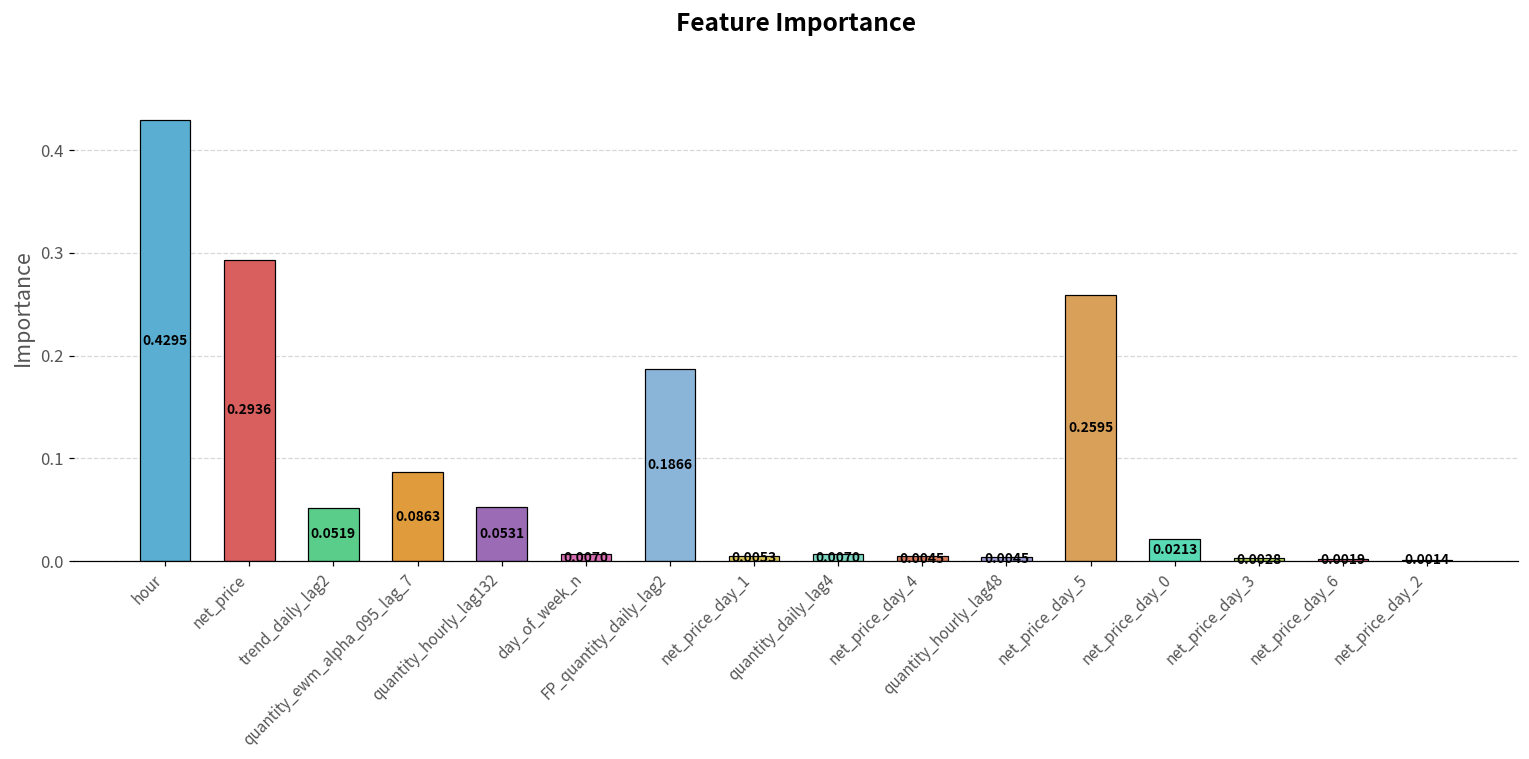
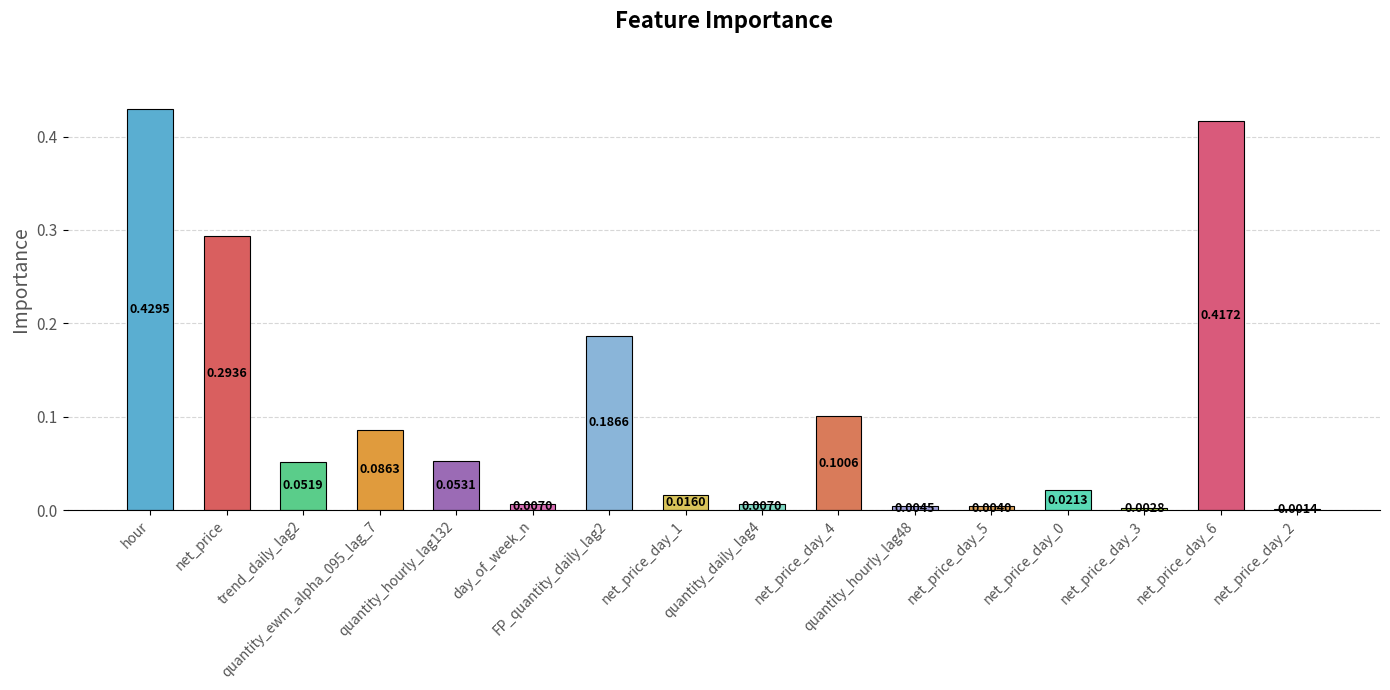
  {
    "hour": 0.4295,
    "net_price": 0.2936,
    "trend_daily_lag2": 0.0519,
    "quantity_ewm_alpha_095_lag_7": 0.0863,
    "quantity_hourly_lag132": 0.0531,
    "day_of_week_n": 0.0070,
    "FP_quantity_daily_lag2": 0.1866,
-   "net_price_day_1": 0.0053,
+   "net_price_day_1": 0.0160,
    "quantity_daily_lag4": 0.0070,
-   "net_price_day_4": 0.0045,
+   "net_price_day_4": 0.1006,
    "quantity_hourly_lag48": 0.0045,
-   "net_price_day_5": 0.2595,
+   "net_price_day_5": 0.0040,
    "net_price_day_0": 0.0213,
    "net_price_day_3": 0.0028,
-   "net_price_day_6": 0.0019,
+   "net_price_day_6": 0.4172,
    "net_price_day_2": 0.0014
  }
